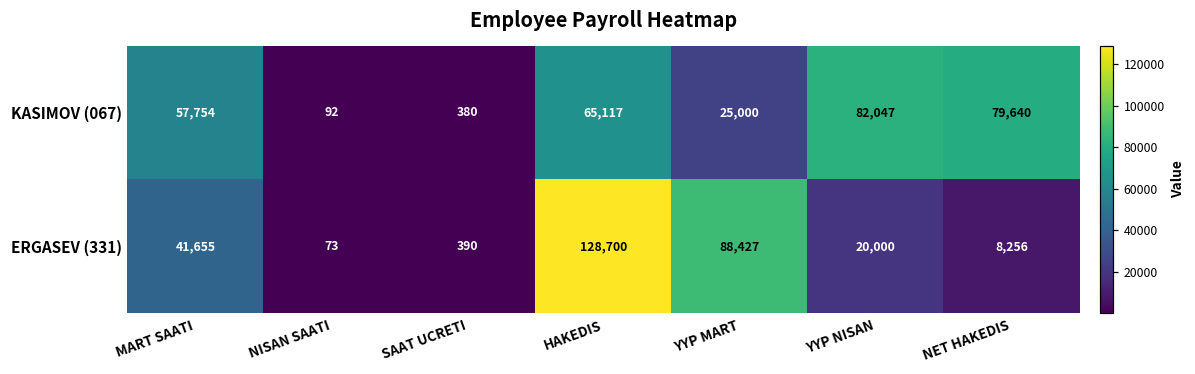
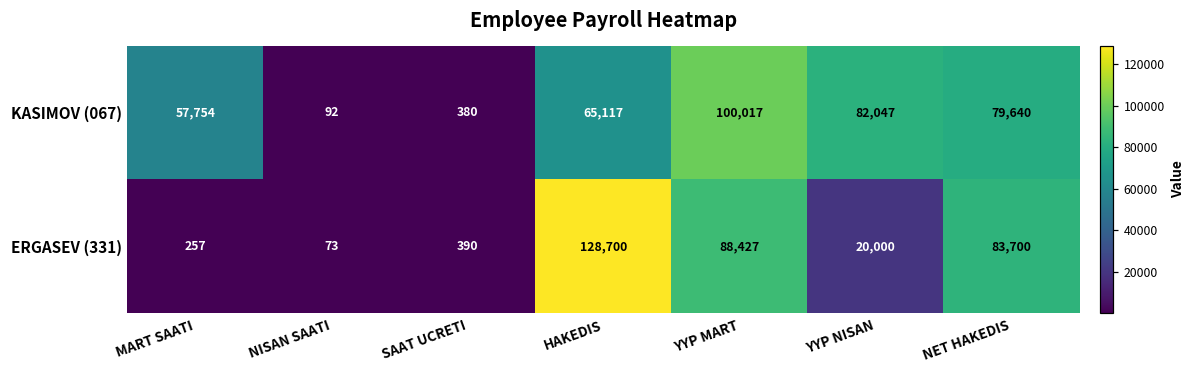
  {
    "KASIMOV (067)": {
      "MART SAATI": "57,754",
      "NISAN SAATI": "92",
      "SAAT UCRETI": "380",
      "HAKEDIS": "65,117",
-     "YYP MART": "25,000",
+     "YYP MART": "100,017",
      "YYP NISAN": "82,047",
      "NET HAKEDIS": "79,640"
    },
    "ERGASEV (331)": {
-     "MART SAATI": "41,655",
+     "MART SAATI": "257",
      "NISAN SAATI": "73",
      "SAAT UCRETI": "390",
      "HAKEDIS": "128,700",
      "YYP MART": "88,427",
      "YYP NISAN": "20,000",
-     "NET HAKEDIS": "8,256"
+     "NET HAKEDIS": "83,700"
    }
  }
